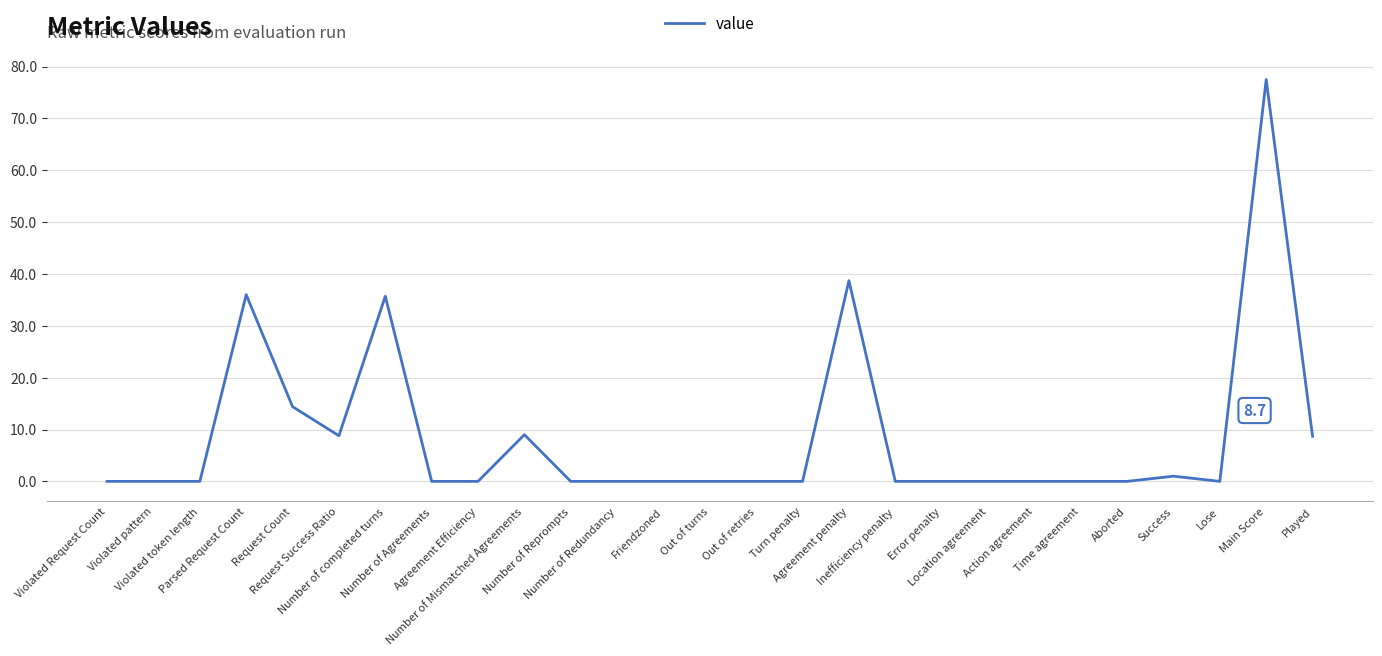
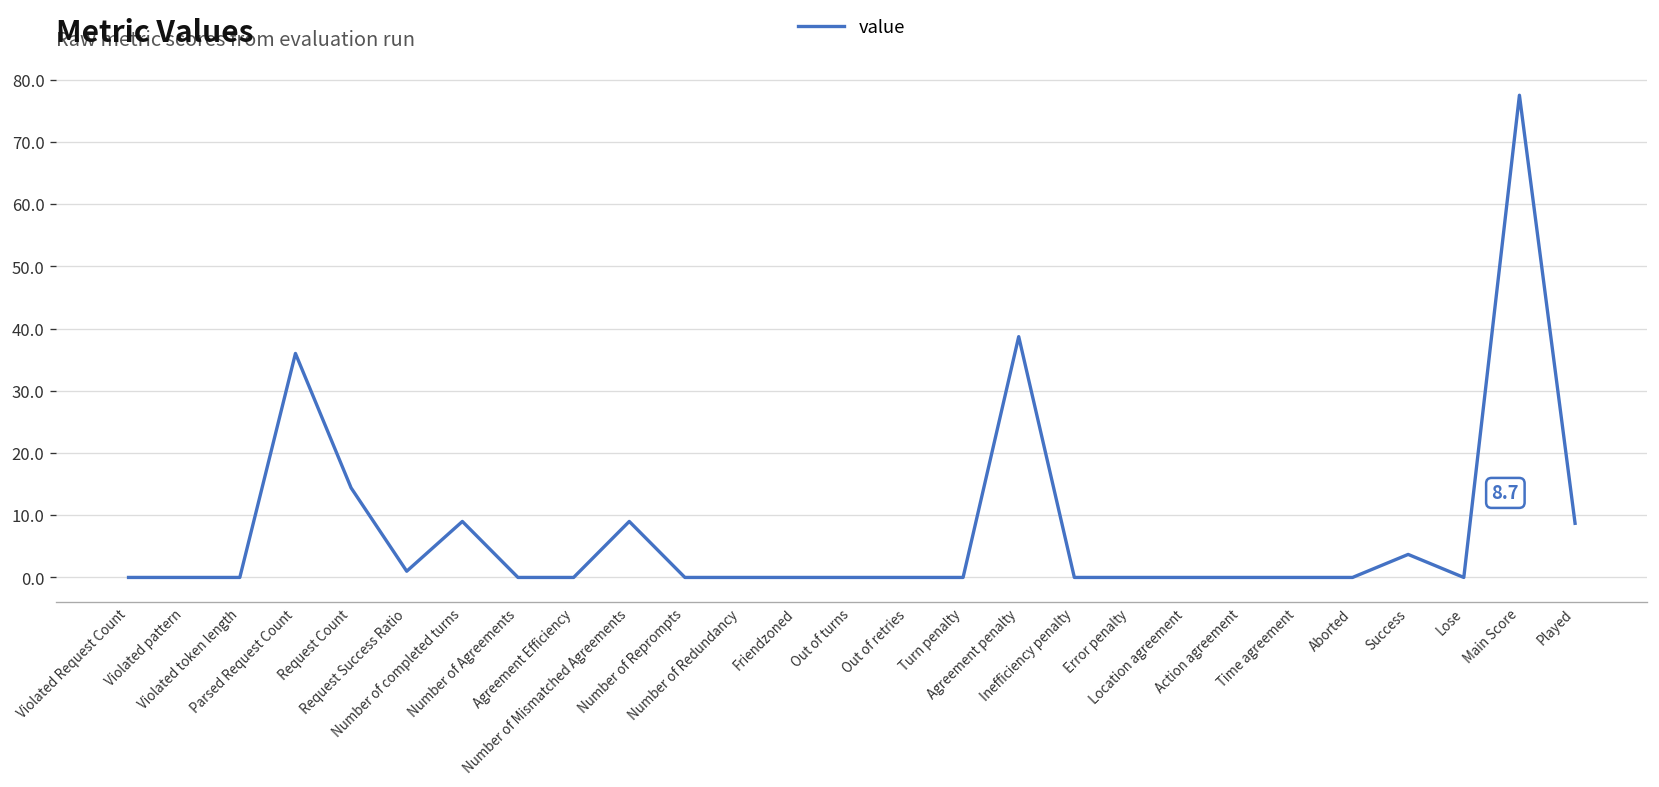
  {
    "Violated Request Count": 0,
    "Violated pattern": 0,
    "Violated token length": 0,
    "Parsed Request Count": 36,
    "Request Count": 14,
-   "Request Success Ratio": 9,
-   "Number of completed turns": 36,
+   "Request Success Ratio": 1,
+   "Number of completed turns": 9,
    "Number of Agreements": 0,
    "Agreement Efficiency": 0,
    "Number of Mismatched Agreements": 9,
    "Number of Reprompts": 0,
    "Number of Redundancy": 0,
    "Friendzoned": 0,
    "Out of turns": 0,
    "Out of retries": 0,
    "Turn penalty": 0,
    "Agreement penalty": 39,
    "Inefficiency penalty": 0,
    "Error penalty": 0,
    "Location agreement": 0,
    "Action agreement": 0,
    "Time agreement": 0,
    "Aborted": 0,
-   "Success": 1,
+   "Success": 4,
    "Lose": 0,
    "Main Score": 78,
    "Played": 9
  }
